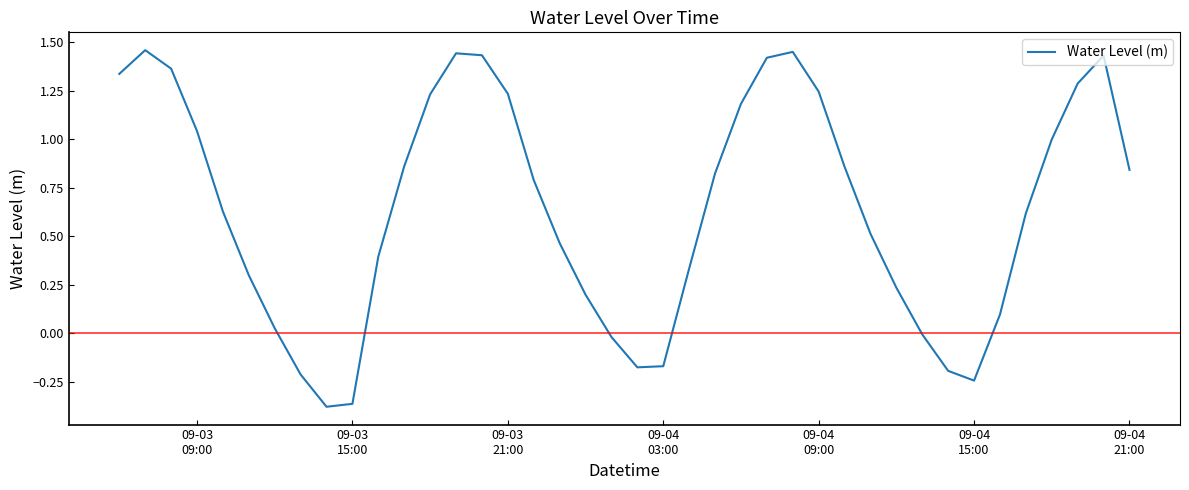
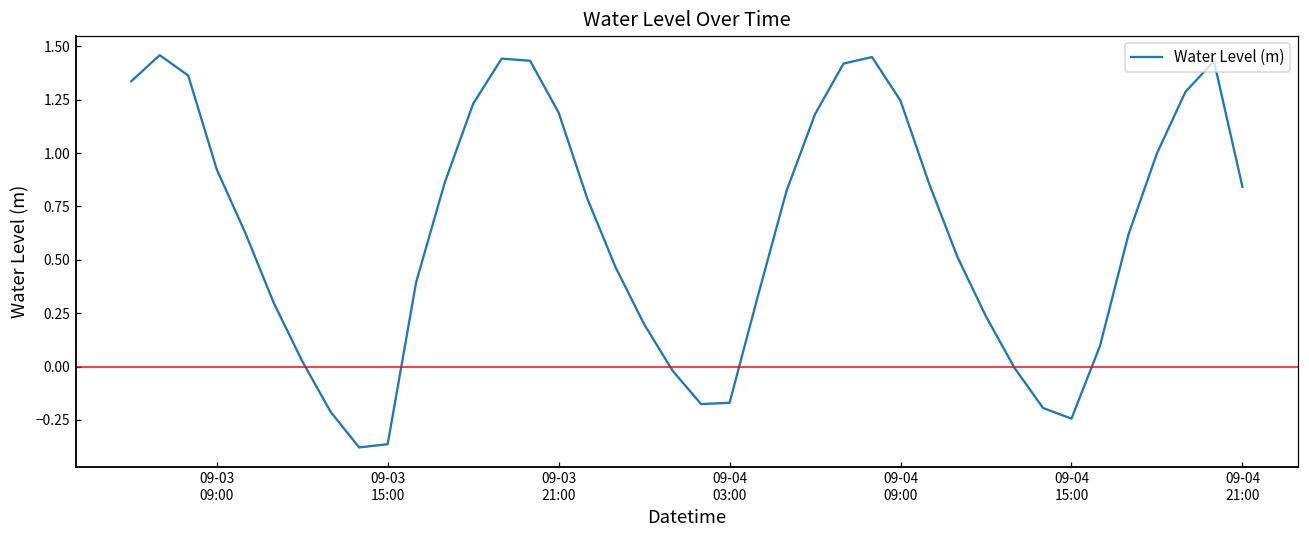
  {
-   "09-03 09:00": 1.04,
+   "09-03 09:00": 0.92,
    "09-03 15:00": -0.36,
-   "09-03 21:00": 1.23,
+   "09-03 21:00": 1.19,
    "09-04 03:00": -0.17,
    "09-04 09:00": 1.25,
    "09-04 15:00": -0.24,
    "09-04 21:00": 0.84
  }
